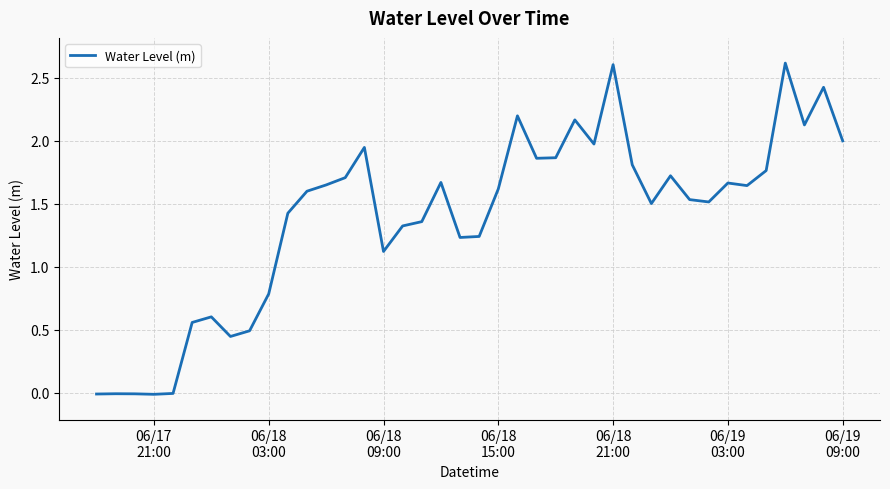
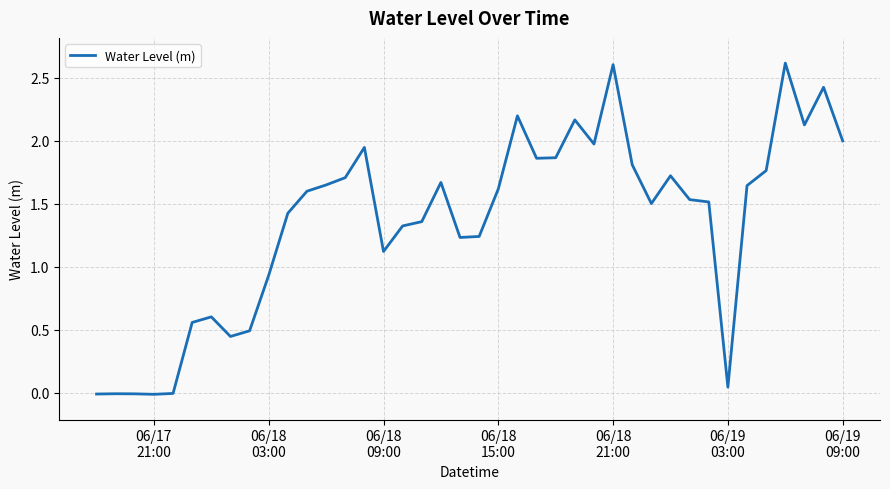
  {
    "06/17 21:00": -0.01,
-   "06/18 03:00": 0.78,
+   "06/18 03:00": 0.93,
    "06/18 09:00": 1.12,
    "06/18 15:00": 1.62,
    "06/18 21:00": 2.60,
-   "06/19 03:00": 1.66,
+   "06/19 03:00": 0.04,
    "06/19 09:00": 2.00
  }
